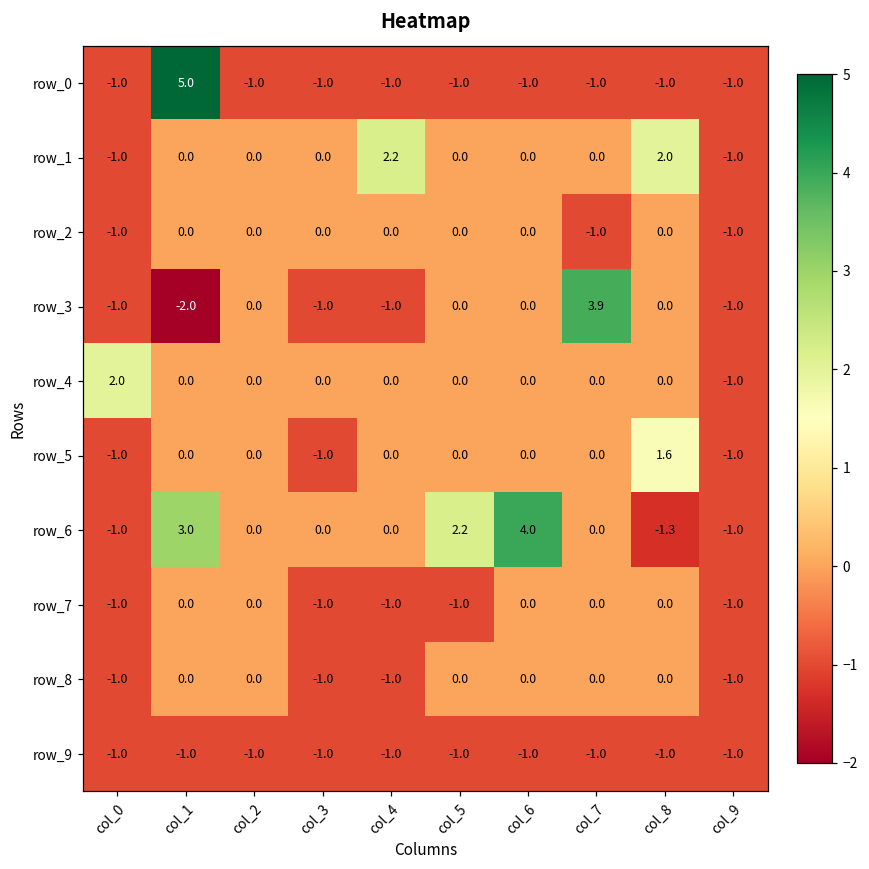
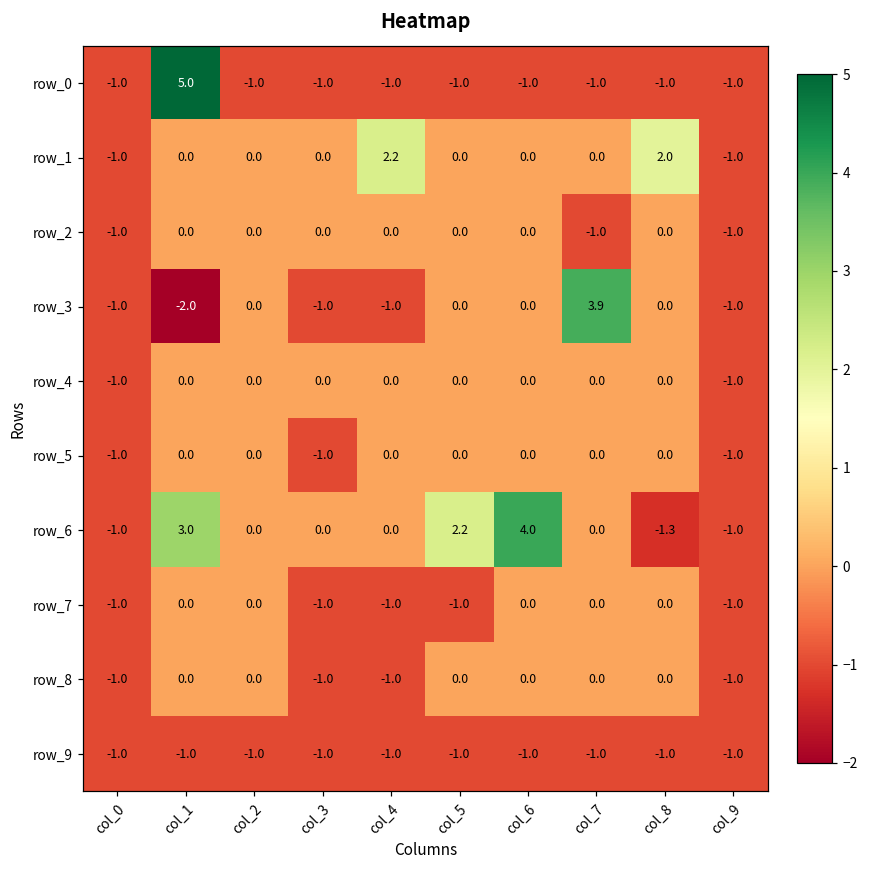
  {
    "row_0": {
      "col_0": -1.0,
      "col_1": 5.0,
      "col_2": -1.0,
      "col_3": -1.0,
      "col_4": -1.0,
      "col_5": -1.0,
      "col_6": -1.0,
      "col_7": -1.0,
      "col_8": -1.0,
      "col_9": -1.0
    },
    "row_1": {
      "col_0": -1.0,
      "col_1": 0.0,
      "col_2": 0.0,
      "col_3": 0.0,
      "col_4": 2.2,
      "col_5": 0.0,
      "col_6": 0.0,
      "col_7": 0.0,
      "col_8": 2.0,
      "col_9": -1.0
    },
    "row_2": {
      "col_0": -1.0,
      "col_1": 0.0,
      "col_2": 0.0,
      "col_3": 0.0,
      "col_4": 0.0,
      "col_5": 0.0,
      "col_6": 0.0,
      "col_7": -1.0,
      "col_8": 0.0,
      "col_9": -1.0
    },
    "row_3": {
      "col_0": -1.0,
      "col_1": -2.0,
      "col_2": 0.0,
      "col_3": -1.0,
      "col_4": -1.0,
      "col_5": 0.0,
      "col_6": 0.0,
      "col_7": 3.9,
      "col_8": 0.0,
      "col_9": -1.0
    },
    "row_4": {
-     "col_0": 2.0,
+     "col_0": -1.0,
      "col_1": 0.0,
      "col_2": 0.0,
      "col_3": 0.0,
      "col_4": 0.0,
      "col_5": 0.0,
      "col_6": 0.0,
      "col_7": 0.0,
      "col_8": 0.0,
      "col_9": -1.0
    },
    "row_5": {
      "col_0": -1.0,
      "col_1": 0.0,
      "col_2": 0.0,
      "col_3": -1.0,
      "col_4": 0.0,
      "col_5": 0.0,
      "col_6": 0.0,
      "col_7": 0.0,
-     "col_8": 1.6,
+     "col_8": 0.0,
      "col_9": -1.0
    },
    "row_6": {
      "col_0": -1.0,
      "col_1": 3.0,
      "col_2": 0.0,
      "col_3": 0.0,
      "col_4": 0.0,
      "col_5": 2.2,
      "col_6": 4.0,
      "col_7": 0.0,
      "col_8": -1.3,
      "col_9": -1.0
    },
    "row_7": {
      "col_0": -1.0,
      "col_1": 0.0,
      "col_2": 0.0,
      "col_3": -1.0,
      "col_4": -1.0,
      "col_5": -1.0,
      "col_6": 0.0,
      "col_7": 0.0,
      "col_8": 0.0,
      "col_9": -1.0
    },
    "row_8": {
      "col_0": -1.0,
      "col_1": 0.0,
      "col_2": 0.0,
      "col_3": -1.0,
      "col_4": -1.0,
      "col_5": 0.0,
      "col_6": 0.0,
      "col_7": 0.0,
      "col_8": 0.0,
      "col_9": -1.0
    },
    "row_9": {
      "col_0": -1.0,
      "col_1": -1.0,
      "col_2": -1.0,
      "col_3": -1.0,
      "col_4": -1.0,
      "col_5": -1.0,
      "col_6": -1.0,
      "col_7": -1.0,
      "col_8": -1.0,
      "col_9": -1.0
    }
  }
